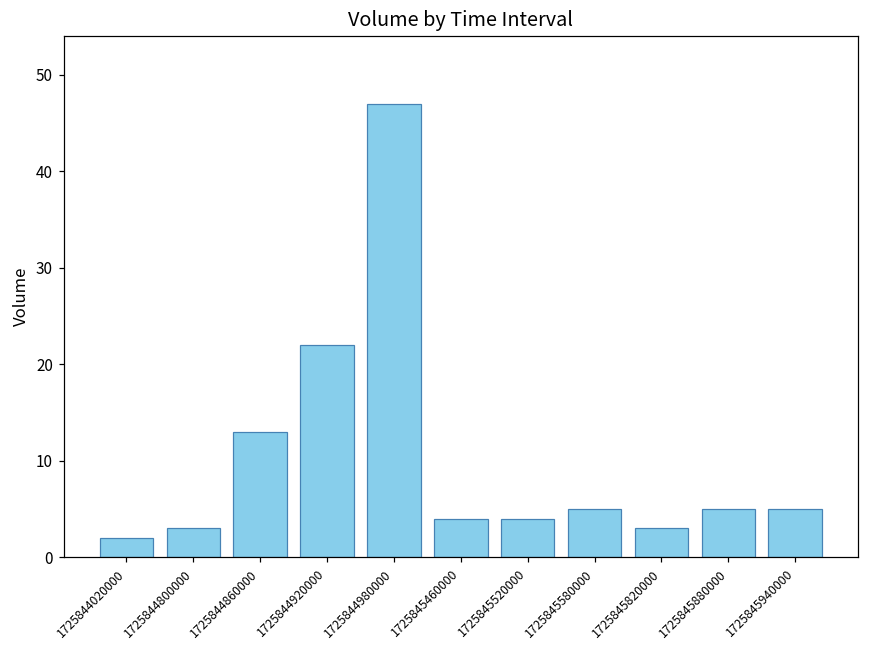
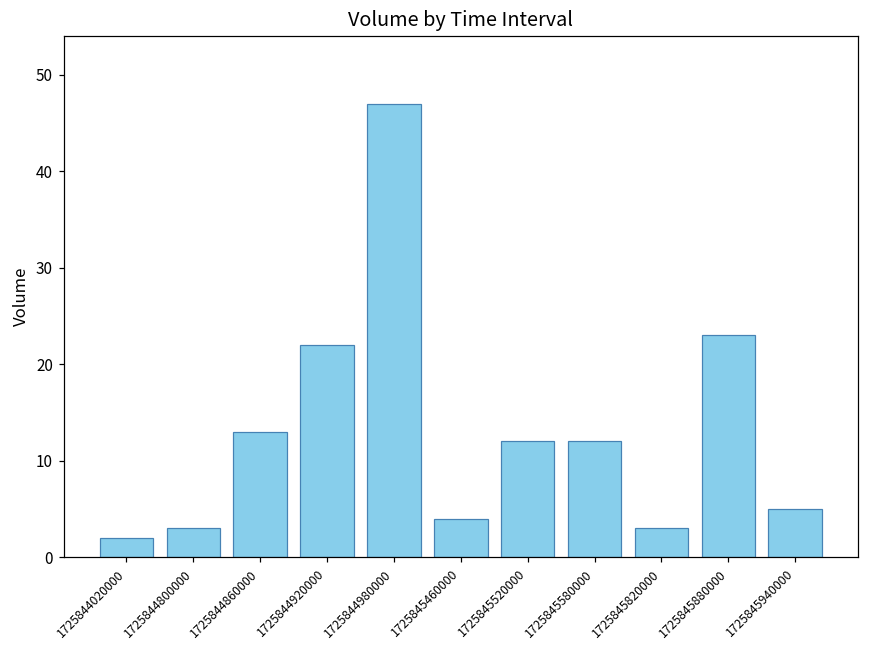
  {
    "1725844020000": 2,
    "1725844800000": 3,
    "1725844860000": 13,
    "1725844920000": 22,
    "1725844980000": 47,
    "1725845460000": 4,
-   "1725845520000": 4,
-   "1725845580000": 5,
+   "1725845520000": 12,
+   "1725845580000": 12,
    "1725845820000": 3,
-   "1725845880000": 5,
+   "1725845880000": 23,
    "1725845940000": 5
  }
